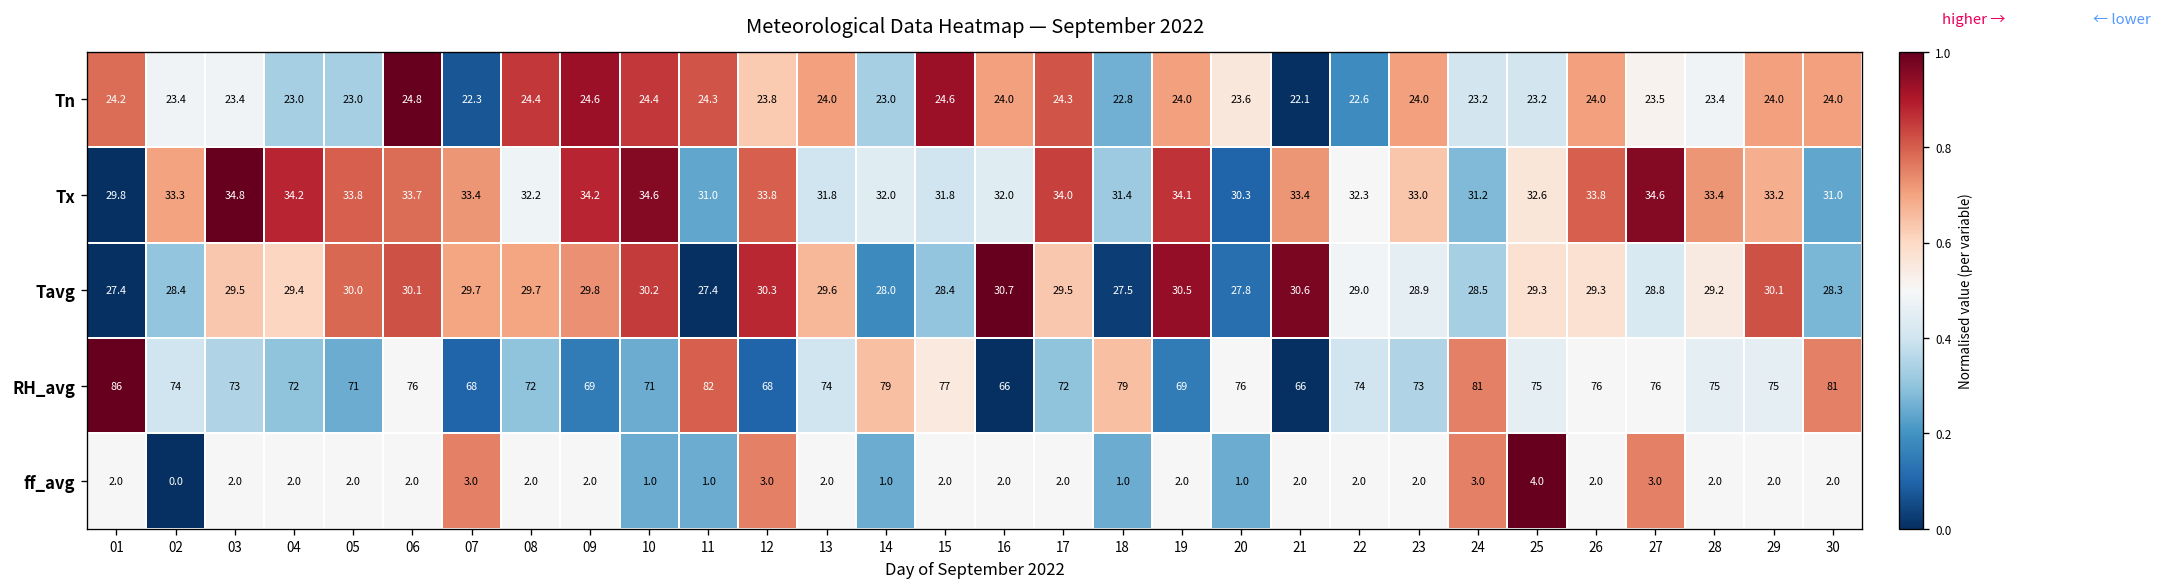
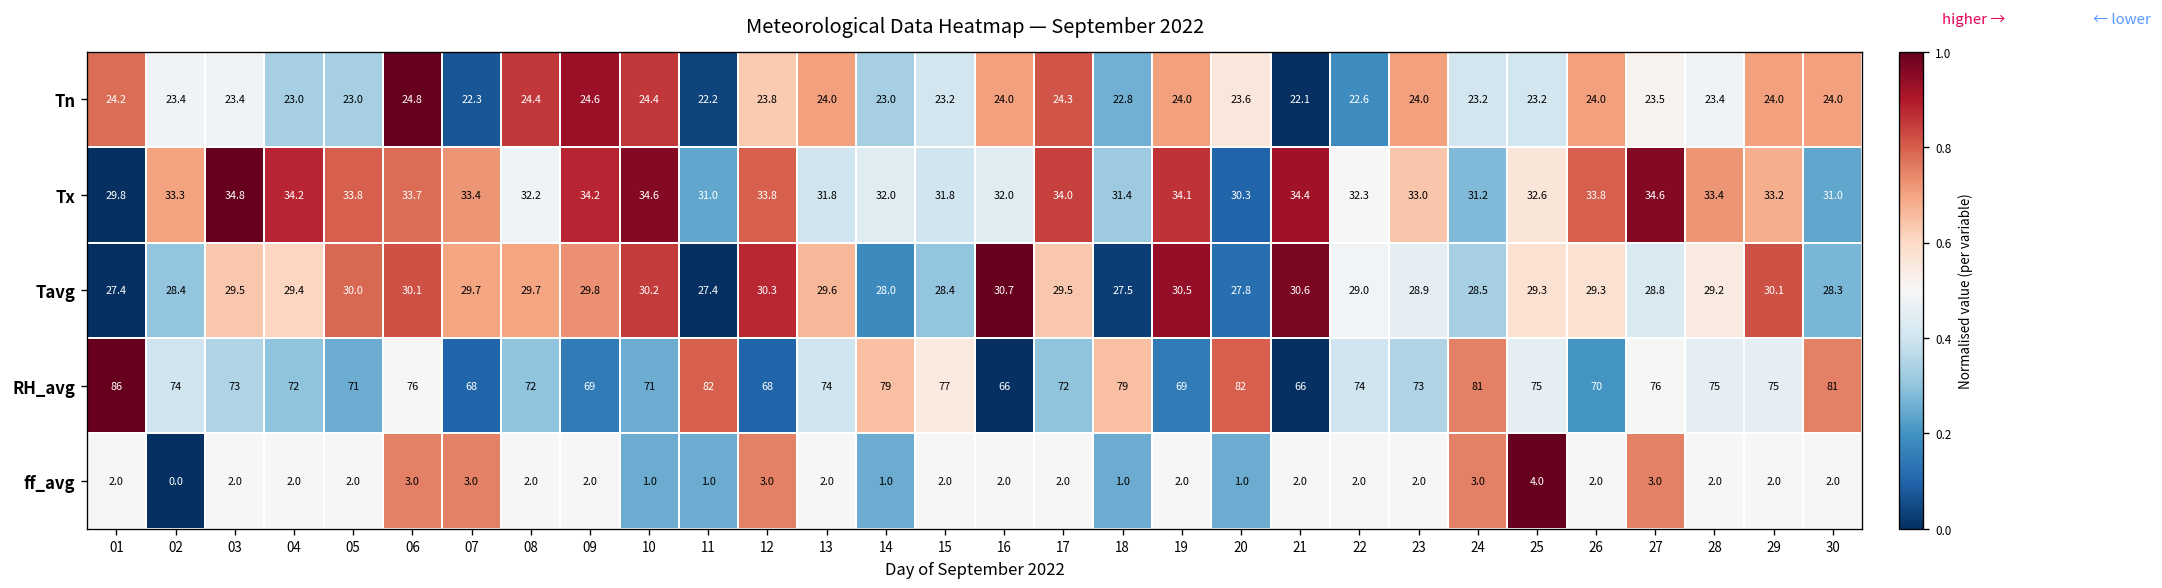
  {
    "Tn": {
      "01": 24.2,
      "02": 23.4,
      "03": 23.4,
      "04": 23.0,
      "05": 23.0,
      "06": 24.8,
      "07": 22.3,
      "08": 24.4,
      "09": 24.6,
      "10": 24.4,
-     "11": 24.3,
+     "11": 22.2,
      "12": 23.8,
      "13": 24.0,
      "14": 23.0,
-     "15": 24.6,
+     "15": 23.2,
      "16": 24.0,
      "17": 24.3,
      "18": 22.8,
      "19": 24.0,
      "20": 23.6,
      "21": 22.1,
      "22": 22.6,
      "23": 24.0,
      "24": 23.2,
      "25": 23.2,
      "26": 24.0,
      "27": 23.5,
      "28": 23.4,
      "29": 24.0,
      "30": 24.0
    },
    "Tx": {
      "01": 29.8,
      "02": 33.3,
      "03": 34.8,
      "04": 34.2,
      "05": 33.8,
      "06": 33.7,
      "07": 33.4,
      "08": 32.2,
      "09": 34.2,
      "10": 34.6,
      "11": 31.0,
      "12": 33.8,
      "13": 31.8,
      "14": 32.0,
      "15": 31.8,
      "16": 32.0,
      "17": 34.0,
      "18": 31.4,
      "19": 34.1,
      "20": 30.3,
-     "21": 33.4,
+     "21": 34.4,
      "22": 32.3,
      "23": 33.0,
      "24": 31.2,
      "25": 32.6,
      "26": 33.8,
      "27": 34.6,
      "28": 33.4,
      "29": 33.2,
      "30": 31.0
    },
    "Tavg": {
      "01": 27.4,
      "02": 28.4,
      "03": 29.5,
      "04": 29.4,
      "05": 30.0,
      "06": 30.1,
      "07": 29.7,
      "08": 29.7,
      "09": 29.8,
      "10": 30.2,
      "11": 27.4,
      "12": 30.3,
      "13": 29.6,
      "14": 28.0,
      "15": 28.4,
      "16": 30.7,
      "17": 29.5,
      "18": 27.5,
      "19": 30.5,
      "20": 27.8,
      "21": 30.6,
      "22": 29.0,
      "23": 28.9,
      "24": 28.5,
      "25": 29.3,
      "26": 29.3,
      "27": 28.8,
      "28": 29.2,
      "29": 30.1,
      "30": 28.3
    },
    "RH_avg": {
      "01": 86,
      "02": 74,
      "03": 73,
      "04": 72,
      "05": 71,
      "06": 76,
      "07": 68,
      "08": 72,
      "09": 69,
      "10": 71,
      "11": 82,
      "12": 68,
      "13": 74,
      "14": 79,
      "15": 77,
      "16": 66,
      "17": 72,
      "18": 79,
      "19": 69,
-     "20": 76,
+     "20": 82,
      "21": 66,
      "22": 74,
      "23": 73,
      "24": 81,
      "25": 75,
-     "26": 76,
+     "26": 70,
      "27": 76,
      "28": 75,
      "29": 75,
      "30": 81
    },
    "ff_avg": {
      "01": 2.0,
      "02": 0.0,
      "03": 2.0,
      "04": 2.0,
      "05": 2.0,
-     "06": 2.0,
+     "06": 3.0,
      "07": 3.0,
      "08": 2.0,
      "09": 2.0,
      "10": 1.0,
      "11": 1.0,
      "12": 3.0,
      "13": 2.0,
      "14": 1.0,
      "15": 2.0,
      "16": 2.0,
      "17": 2.0,
      "18": 1.0,
      "19": 2.0,
      "20": 1.0,
      "21": 2.0,
      "22": 2.0,
      "23": 2.0,
      "24": 3.0,
      "25": 4.0,
      "26": 2.0,
      "27": 3.0,
      "28": 2.0,
      "29": 2.0,
      "30": 2.0
    }
  }
